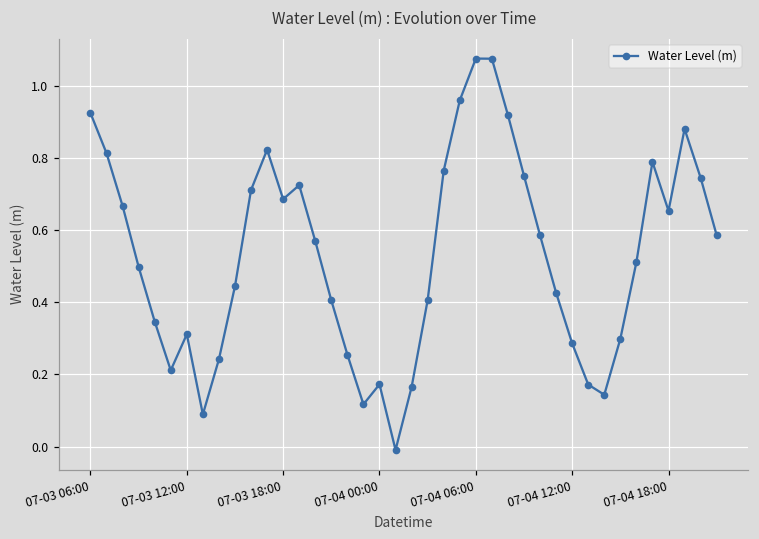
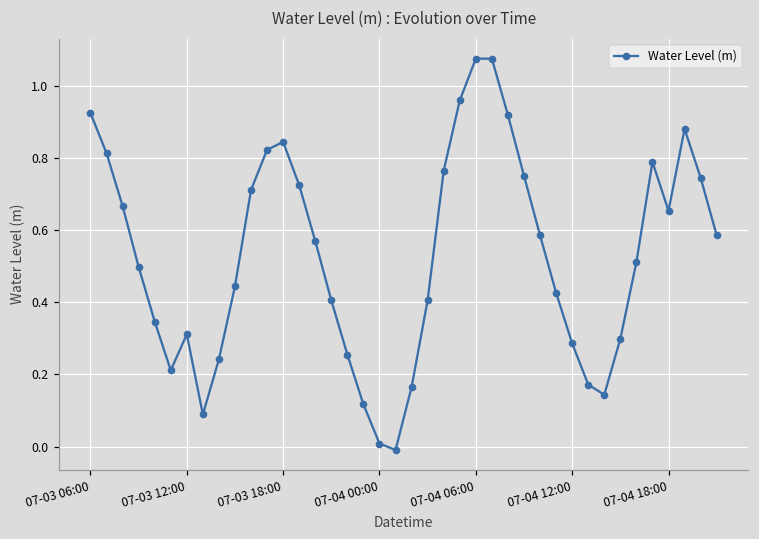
  {
    "07-03 06:00": 0.92,
    "07-03 12:00": 0.31,
-   "07-03 18:00": 0.69,
-   "07-04 00:00": 0.17,
+   "07-03 18:00": 0.84,
+   "07-04 00:00": 0.01,
    "07-04 06:00": 1.07,
    "07-04 12:00": 0.29,
    "07-04 18:00": 0.65
  }
